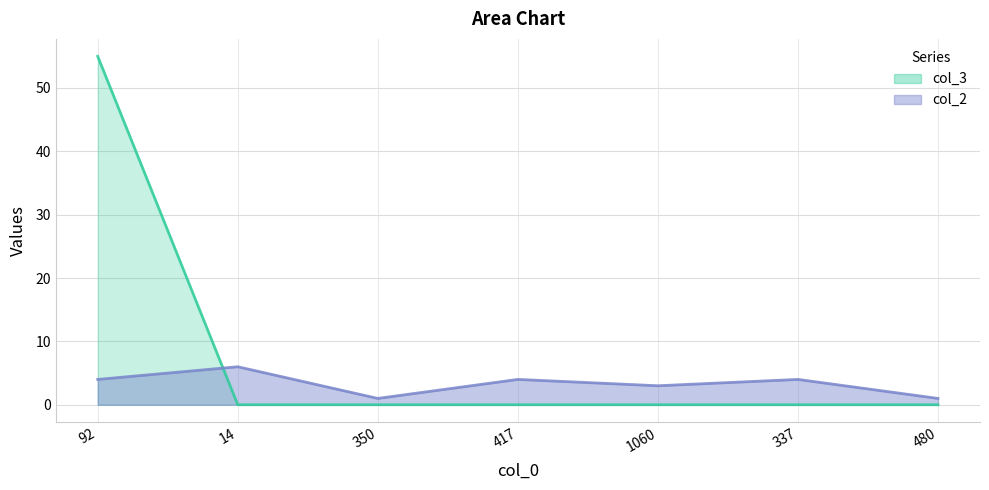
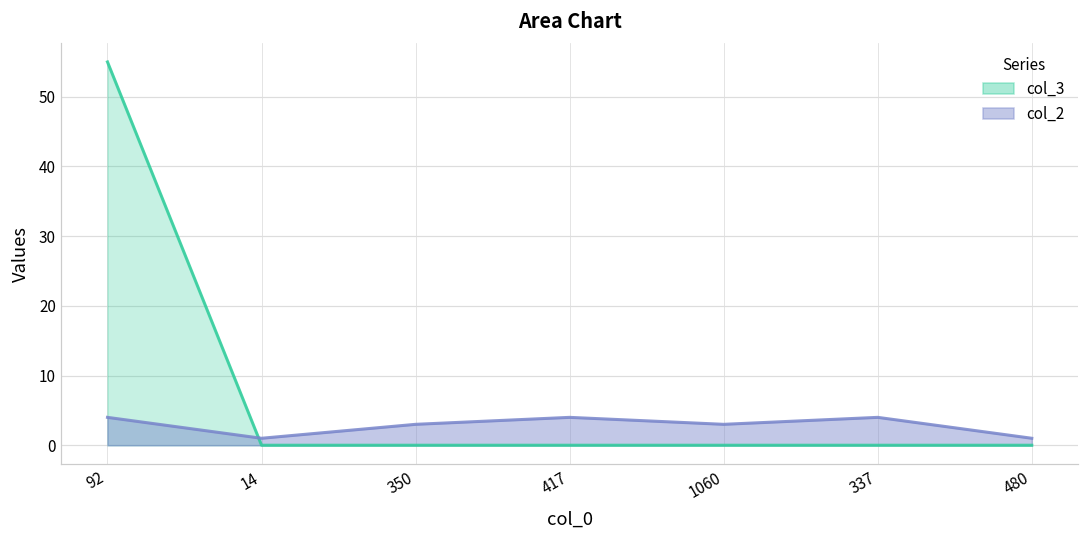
  {
    "col_3": {
      "92": 55,
      "14": 0,
      "350": 0,
      "417": 0,
      "1060": 0,
      "337": 0,
      "480": 0
    },
    "col_2": {
      "92": 4,
-     "14": 6,
-     "350": 1,
+     "14": 1,
+     "350": 3,
      "417": 4,
      "1060": 3,
      "337": 4,
      "480": 1
    }
  }
